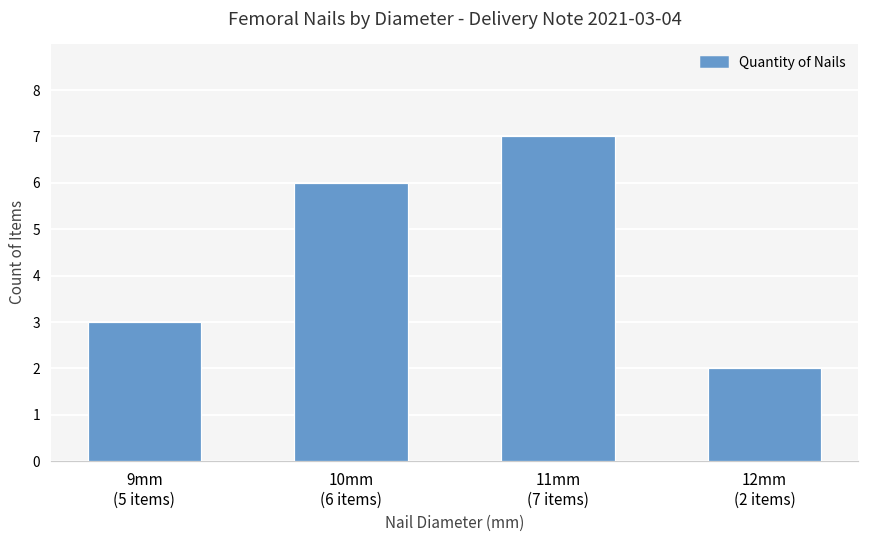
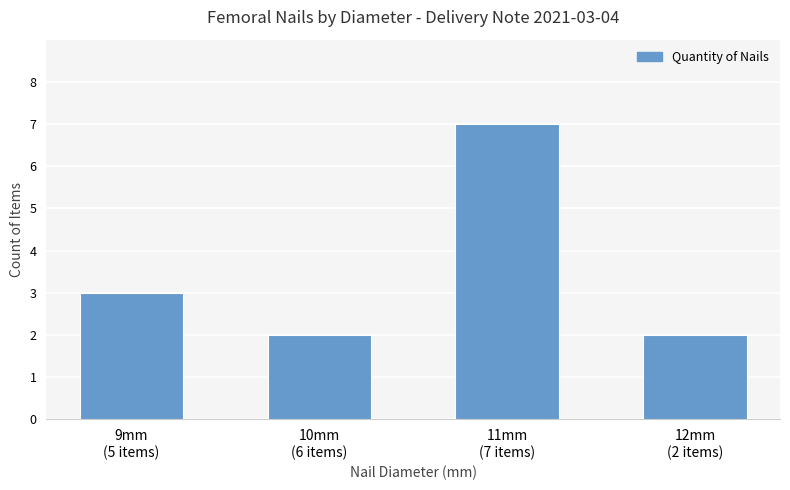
  {
    "9mm (5 items)": 3,
-   "10mm (6 items)": 6,
+   "10mm (6 items)": 2,
    "11mm (7 items)": 7,
    "12mm (2 items)": 2
  }
